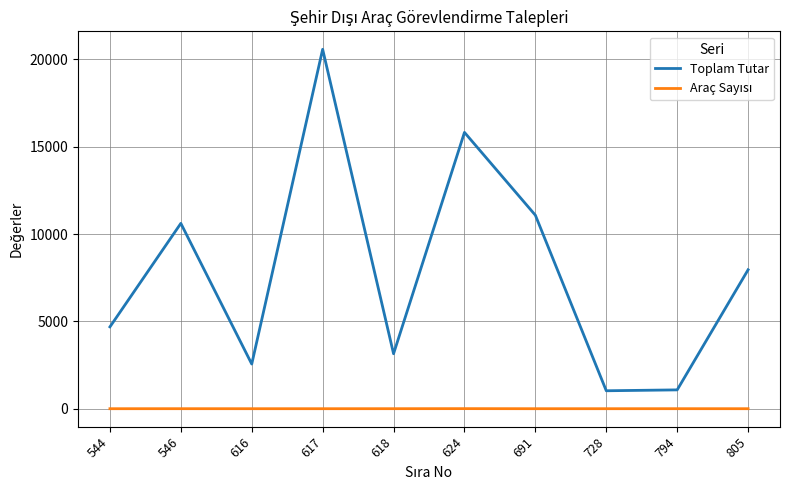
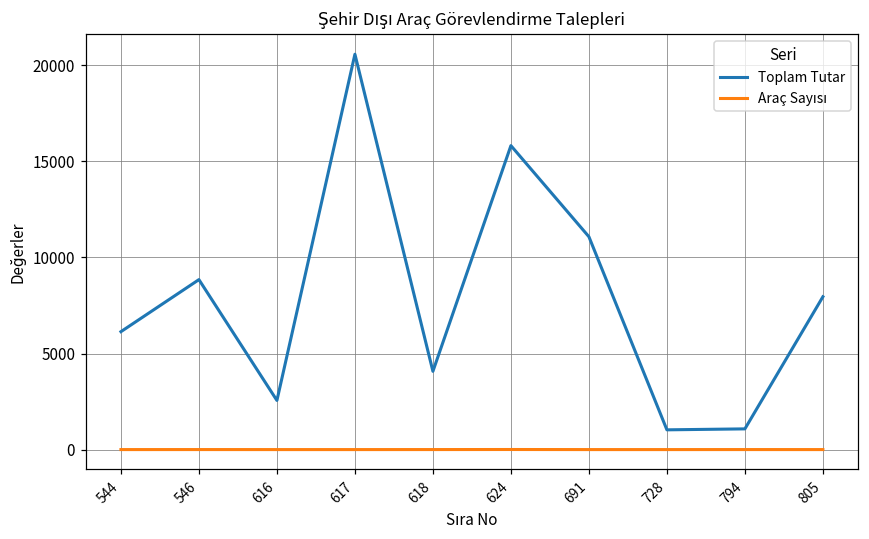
  {
    "Toplam Tutar": {
-     "544": 4700,
-     "546": 10600,
+     "544": 6100,
+     "546": 8800,
      "616": 2600,
      "617": 20600,
-     "618": 3100,
+     "618": 4100,
      "624": 15800,
      "691": 11100,
      "728": 1000,
      "794": 1100,
      "805": 8000
    },
    "Araç Sayısı": {
      "544": 0,
      "546": 0,
      "616": 0,
      "617": 0,
      "618": 0,
      "624": 0,
      "691": 0,
      "728": 0,
      "794": 0,
      "805": 0
    }
  }
